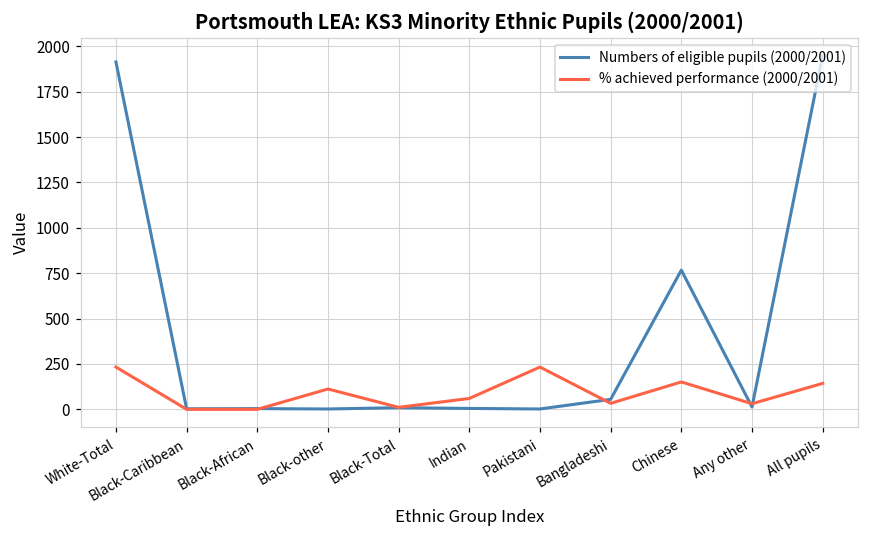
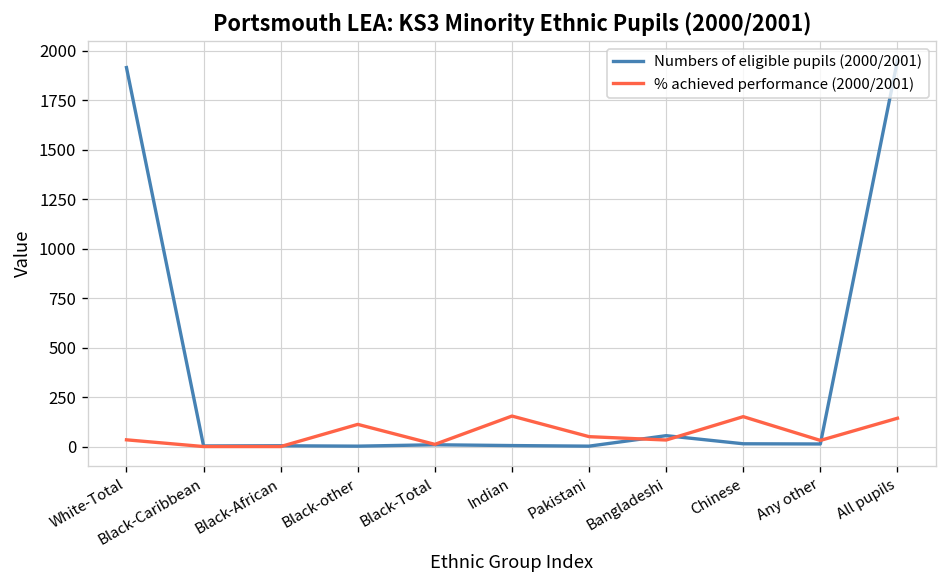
  {
    "Numbers of eligible pupils (2000/2001)": {
      "White-Total": 1910,
      "Black-other": 0,
      "Indian": 10,
      "Pakistani": 0,
      "Bangladeshi": 60,
-     "Chinese": 770,
+     "Chinese": 10,
      "Any other": 10
    },
    "% achieved performance (2000/2001)": {
-     "White-Total": 230,
+     "White-Total": 30,
      "Black-other": 110,
-     "Indian": 60,
-     "Pakistani": 230,
+     "Indian": 150,
+     "Pakistani": 50,
      "Bangladeshi": 30,
      "Chinese": 150,
      "Any other": 30,
      "All pupils": 140
    }
  }
